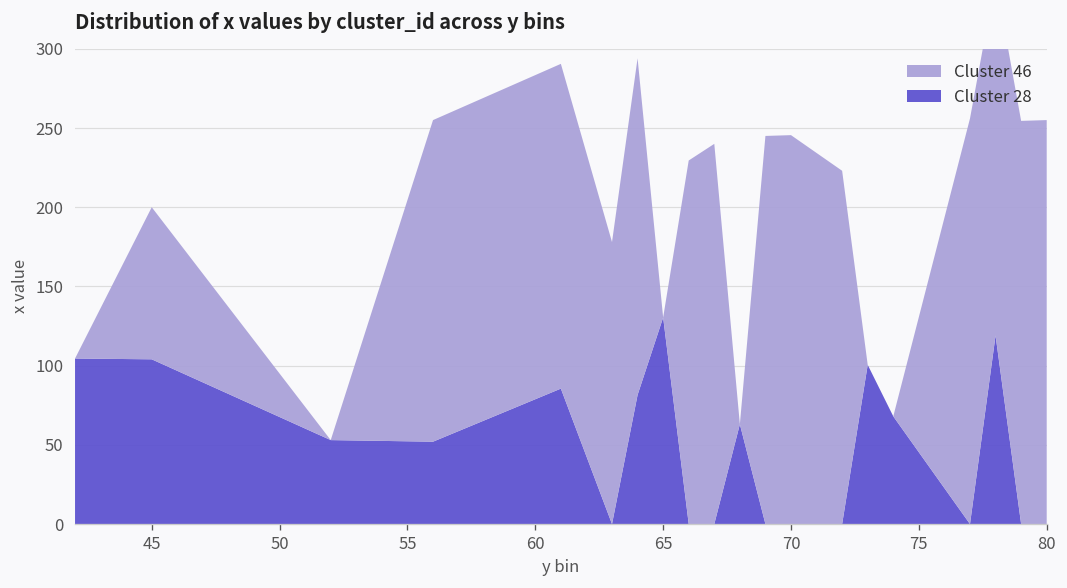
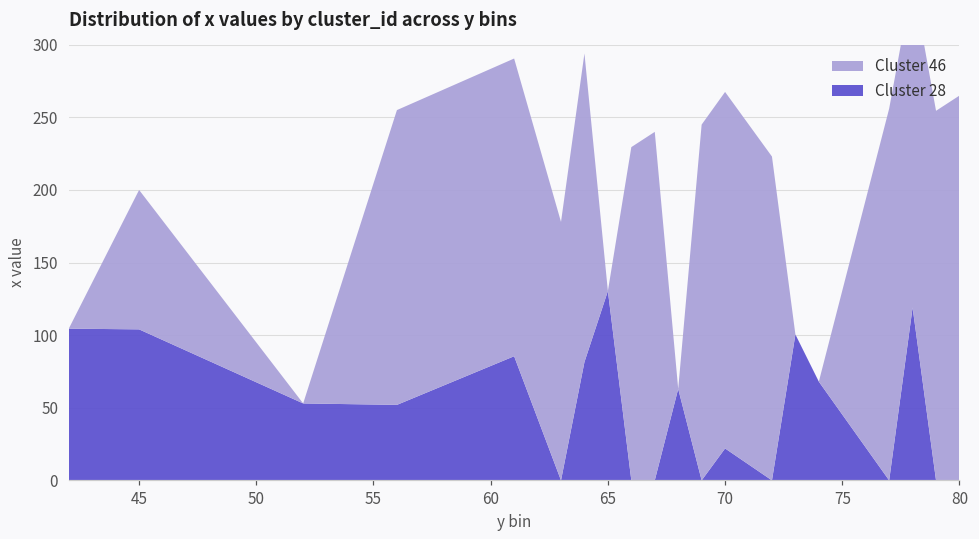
  {
    "Cluster 28": {
      "45": 104,
-     "70": 0,
+     "70": 22,
      "80": 0
    },
    "Cluster 46": {
      "45": 96,
      "70": 246,
-     "80": 255
+     "80": 265
    }
  }
